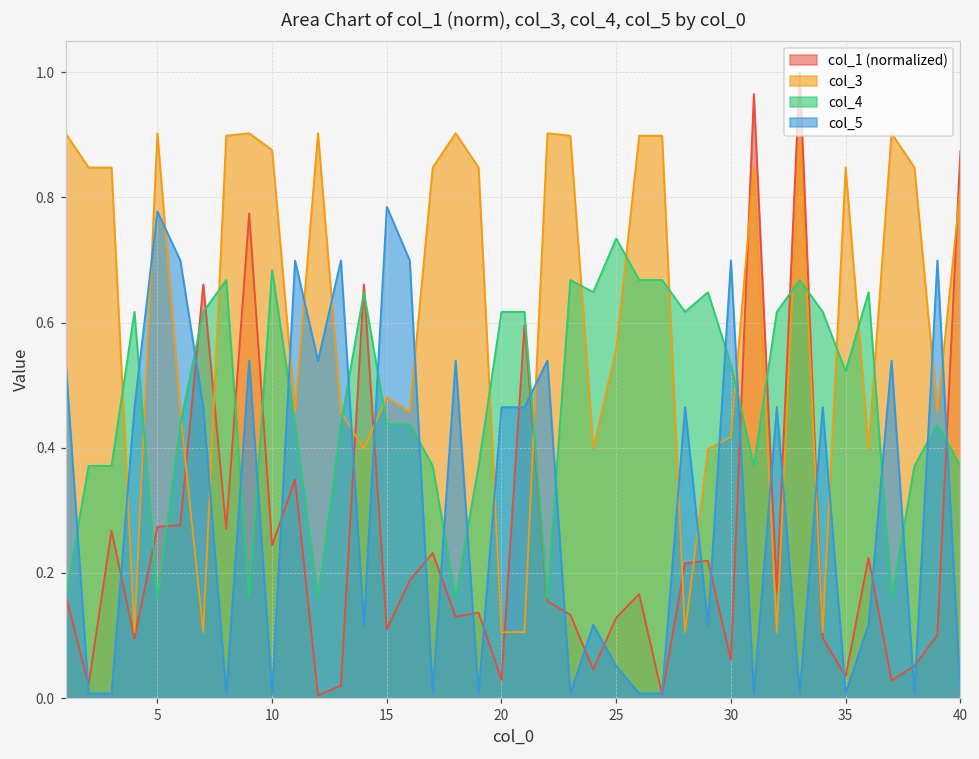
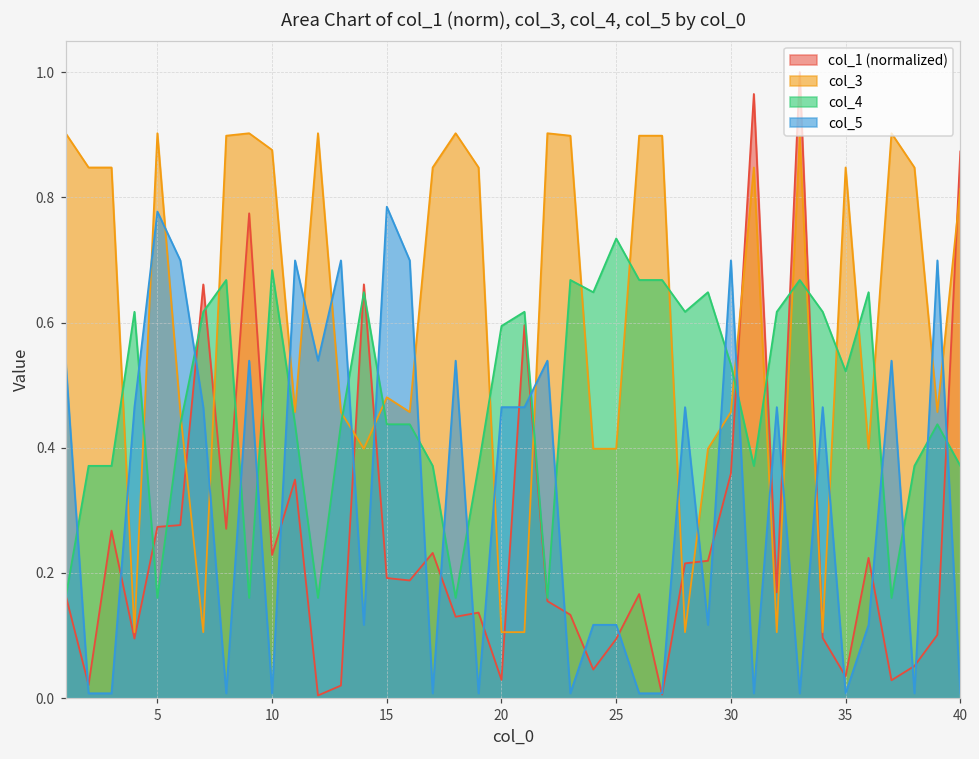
  {
    "col_1 (normalized)": {
      "5": 0.27,
-     "10": 0.24,
-     "15": 0.11,
+     "10": 0.23,
+     "15": 0.19,
      "20": 0.03,
-     "25": 0.13,
-     "30": 0.06,
+     "25": 0.09,
+     "30": 0.36,
      "35": 0.03,
      "40": 0.87
    },
    "col_3": {
      "5": 0.90,
      "10": 0.88,
      "15": 0.48,
      "20": 0.11,
-     "25": 0.56,
-     "30": 0.42,
+     "25": 0.40,
+     "30": 0.46,
      "35": 0.85,
      "40": 0.81
    },
    "col_4": {
      "5": 0.16,
      "10": 0.68,
      "15": 0.44,
-     "20": 0.62,
+     "20": 0.59,
      "25": 0.73,
      "30": 0.53,
      "35": 0.52,
      "40": 0.37
    },
    "col_5": {
      "5": 0.78,
      "10": 0.01,
      "15": 0.78,
      "20": 0.46,
-     "25": 0.05,
+     "25": 0.12,
      "30": 0.70,
      "35": 0.01,
      "40": 0.01
    }
  }
